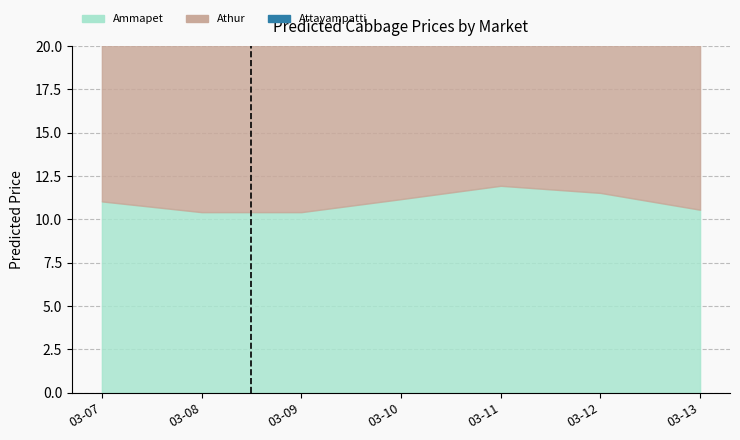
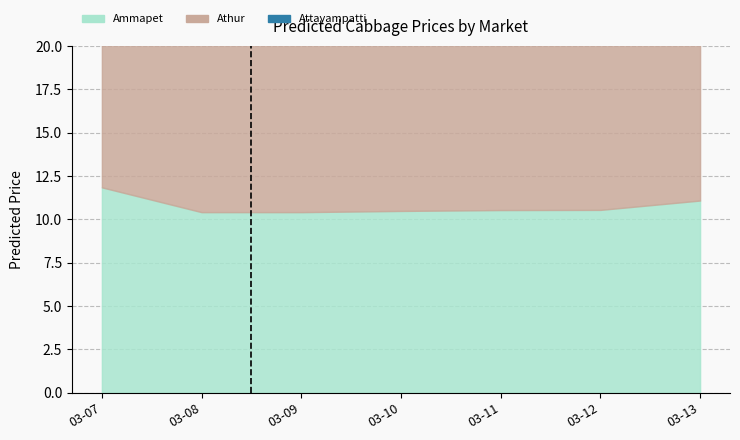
  {
    "Ammapet": {
-     "03-07": 11.0,
+     "03-07": 11.9,
      "03-08": 10.4,
      "03-09": 10.4,
-     "03-10": 11.2,
-     "03-11": 11.9,
-     "03-12": 11.5,
-     "03-13": 10.6
+     "03-10": 10.5,
+     "03-11": 10.5,
+     "03-12": 10.6,
+     "03-13": 11.1
    }
  }
